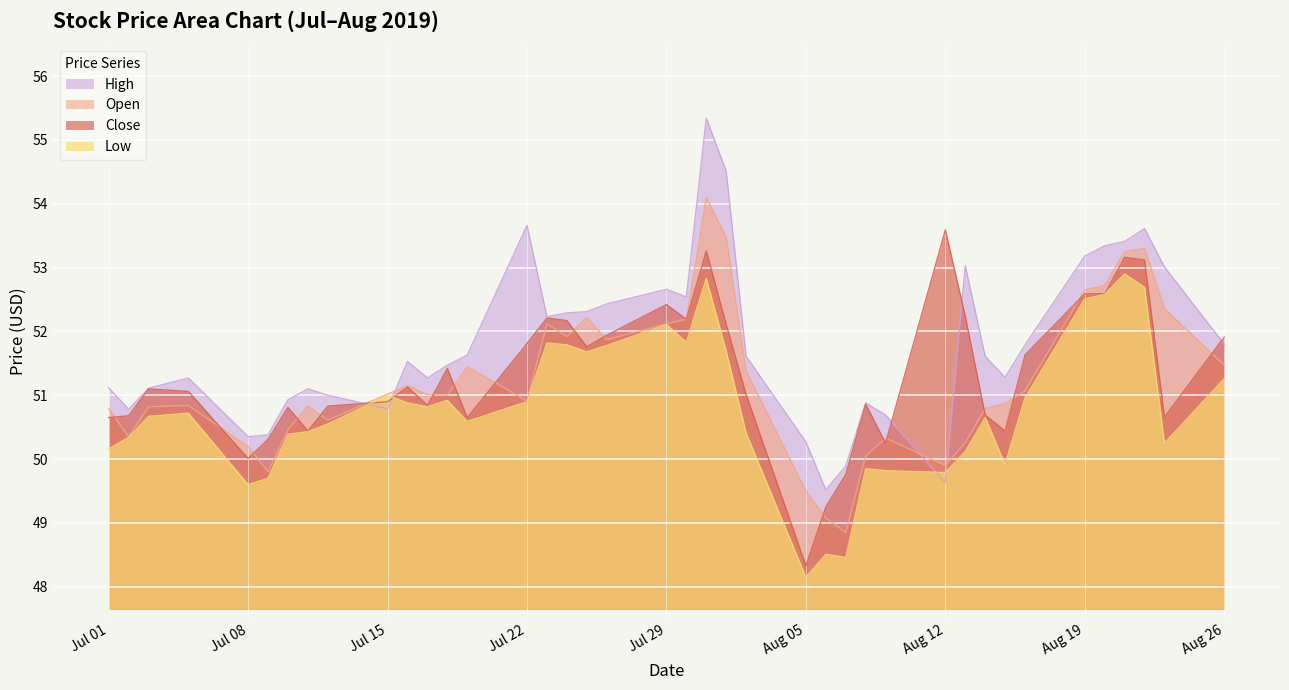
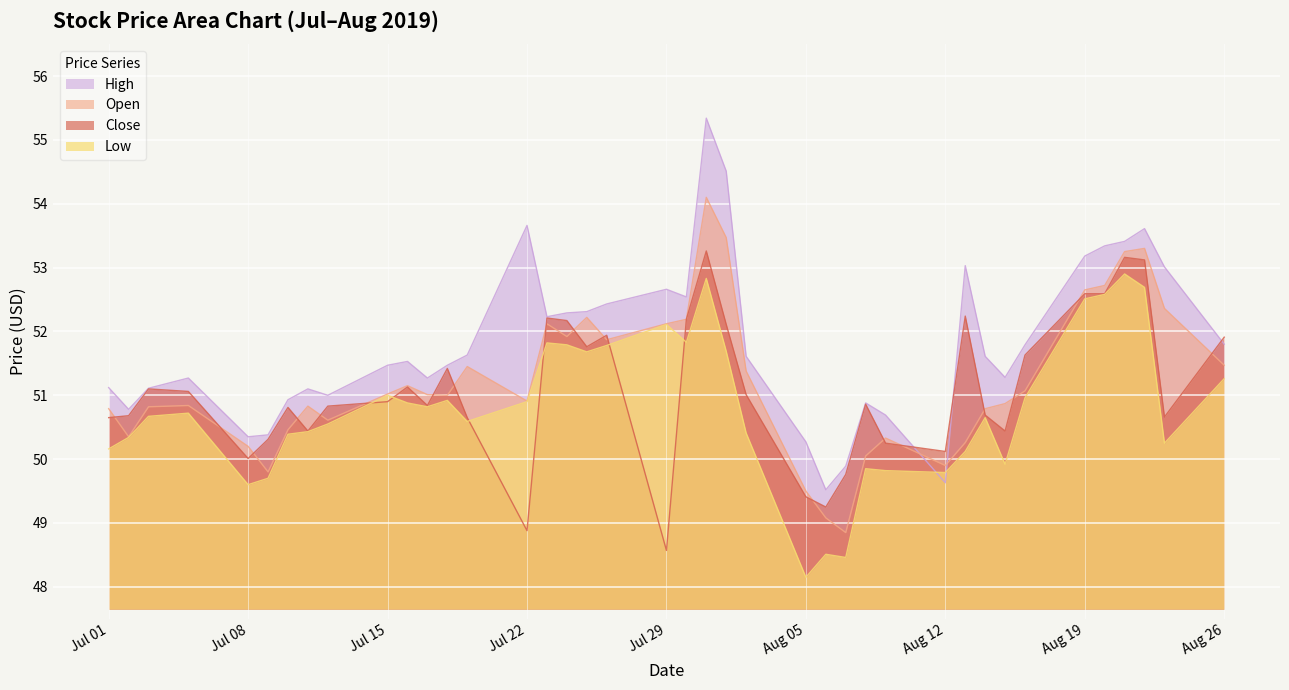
  {
    "High": {
      "Jul 01": 51.1,
      "Jul 08": 50.4,
-     "Jul 15": 50.8,
+     "Jul 15": 51.5,
      "Jul 22": 53.7,
      "Jul 29": 52.7,
      "Aug 05": 50.3,
      "Aug 12": 49.6,
      "Aug 19": 53.2,
      "Aug 26": 51.8
    },
    "Close": {
      "Jul 01": 50.7,
      "Jul 08": 50.0,
      "Jul 15": 50.9,
-     "Jul 22": 51.8,
-     "Jul 29": 52.4,
-     "Aug 05": 48.3,
-     "Aug 12": 53.6,
+     "Jul 22": 48.9,
+     "Jul 29": 48.6,
+     "Aug 05": 49.4,
+     "Aug 12": 50.1,
      "Aug 19": 52.6,
      "Aug 26": 51.9
    }
  }
